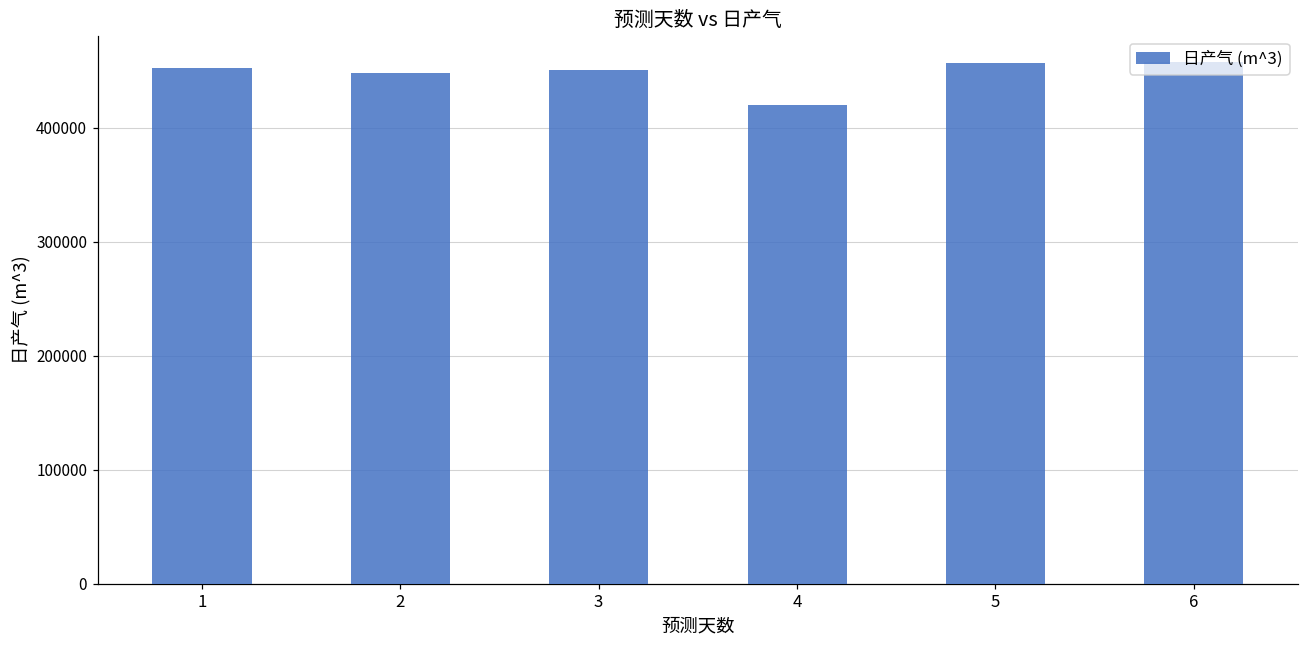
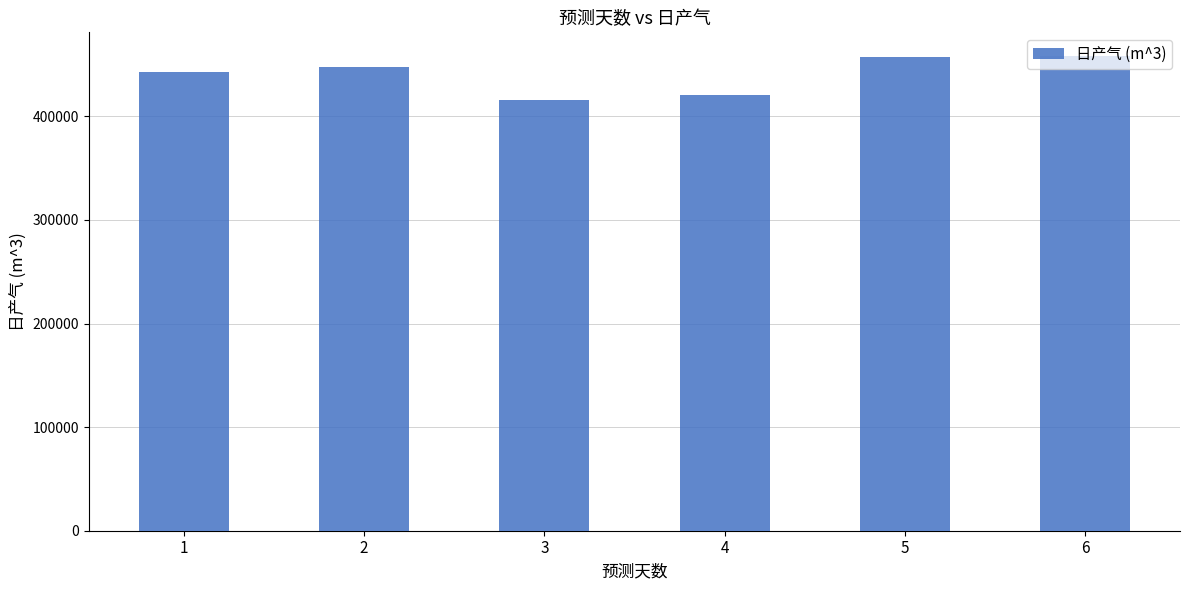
  {
-   "1": 453000,
+   "1": 443000,
    "2": 448000,
-   "3": 451000,
+   "3": 416000,
    "4": 421000,
    "5": 457000
  }
